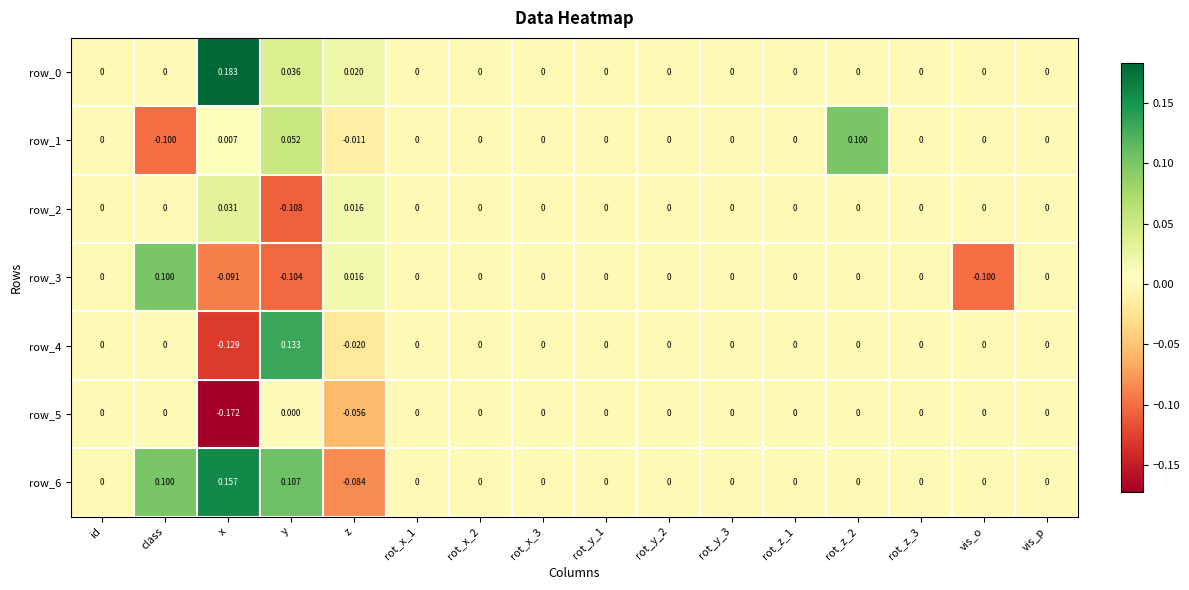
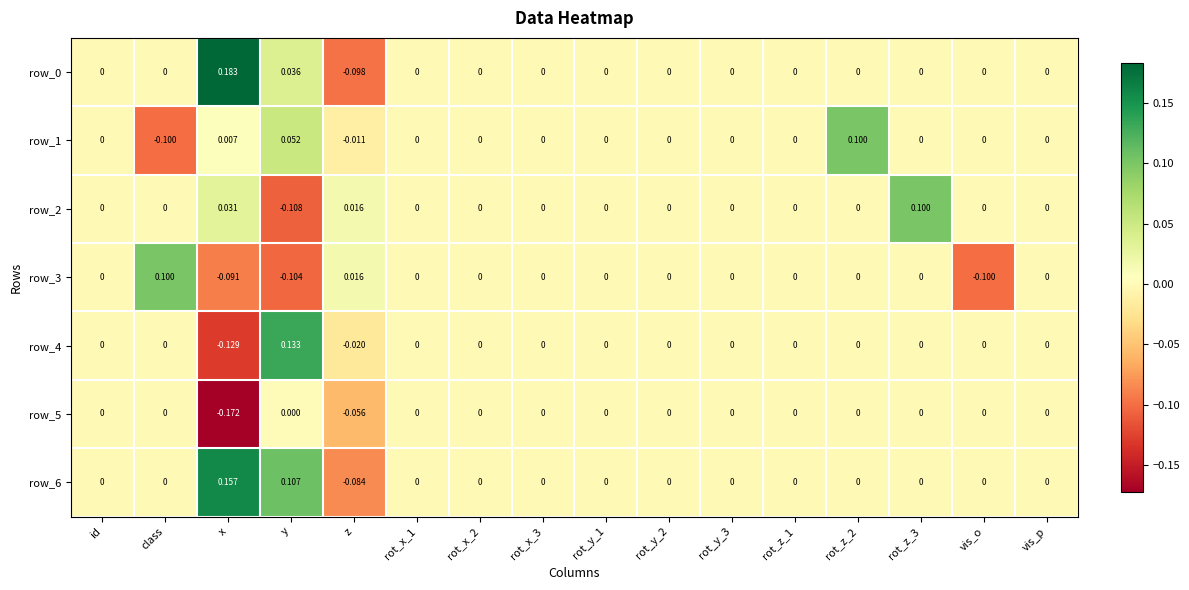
  {
    "row_0": {
      "id": 0,
      "class": 0,
      "x": 0.183,
      "y": 0.036,
-     "z": 0.020,
+     "z": -0.098,
      "rot_x_1": 0,
      "rot_x_2": 0,
      "rot_x_3": 0,
      "rot_y_1": 0,
      "rot_y_2": 0,
      "rot_y_3": 0,
      "rot_z_1": 0,
      "rot_z_2": 0,
      "rot_z_3": 0,
      "vis_o": 0,
      "vis_p": 0
    },
    "row_1": {
      "id": 0,
      "class": -0.100,
      "x": 0.007,
      "y": 0.052,
      "z": -0.011,
      "rot_x_1": 0,
      "rot_x_2": 0,
      "rot_x_3": 0,
      "rot_y_1": 0,
      "rot_y_2": 0,
      "rot_y_3": 0,
      "rot_z_1": 0,
      "rot_z_2": 0.100,
      "rot_z_3": 0,
      "vis_o": 0,
      "vis_p": 0
    },
    "row_2": {
      "id": 0,
      "class": 0,
      "x": 0.031,
      "y": -0.108,
      "z": 0.016,
      "rot_x_1": 0,
      "rot_x_2": 0,
      "rot_x_3": 0,
      "rot_y_1": 0,
      "rot_y_2": 0,
      "rot_y_3": 0,
      "rot_z_1": 0,
      "rot_z_2": 0,
-     "rot_z_3": 0,
+     "rot_z_3": 0.100,
      "vis_o": 0,
      "vis_p": 0
    },
    "row_3": {
      "id": 0,
      "class": 0.100,
      "x": -0.091,
      "y": -0.104,
      "z": 0.016,
      "rot_x_1": 0,
      "rot_x_2": 0,
      "rot_x_3": 0,
      "rot_y_1": 0,
      "rot_y_2": 0,
      "rot_y_3": 0,
      "rot_z_1": 0,
      "rot_z_2": 0,
      "rot_z_3": 0,
      "vis_o": -0.100,
      "vis_p": 0
    },
    "row_4": {
      "id": 0,
      "class": 0,
      "x": -0.129,
      "y": 0.133,
      "z": -0.020,
      "rot_x_1": 0,
      "rot_x_2": 0,
      "rot_x_3": 0,
      "rot_y_1": 0,
      "rot_y_2": 0,
      "rot_y_3": 0,
      "rot_z_1": 0,
      "rot_z_2": 0,
      "rot_z_3": 0,
      "vis_o": 0,
      "vis_p": 0
    },
    "row_5": {
      "id": 0,
      "class": 0,
      "x": -0.172,
      "y": 0.000,
      "z": -0.056,
      "rot_x_1": 0,
      "rot_x_2": 0,
      "rot_x_3": 0,
      "rot_y_1": 0,
      "rot_y_2": 0,
      "rot_y_3": 0,
      "rot_z_1": 0,
      "rot_z_2": 0,
      "rot_z_3": 0,
      "vis_o": 0,
      "vis_p": 0
    },
    "row_6": {
      "id": 0,
-     "class": 0.100,
+     "class": 0,
      "x": 0.157,
      "y": 0.107,
      "z": -0.084,
      "rot_x_1": 0,
      "rot_x_2": 0,
      "rot_x_3": 0,
      "rot_y_1": 0,
      "rot_y_2": 0,
      "rot_y_3": 0,
      "rot_z_1": 0,
      "rot_z_2": 0,
      "rot_z_3": 0,
      "vis_o": 0,
      "vis_p": 0
    }
  }
